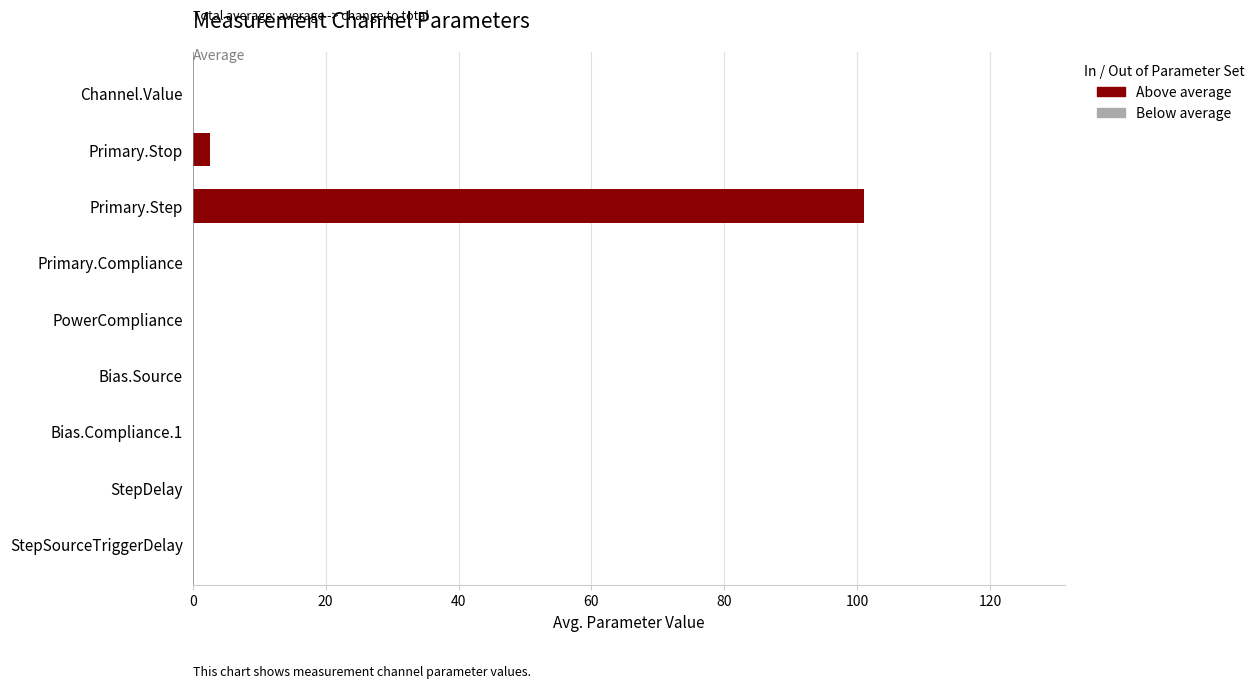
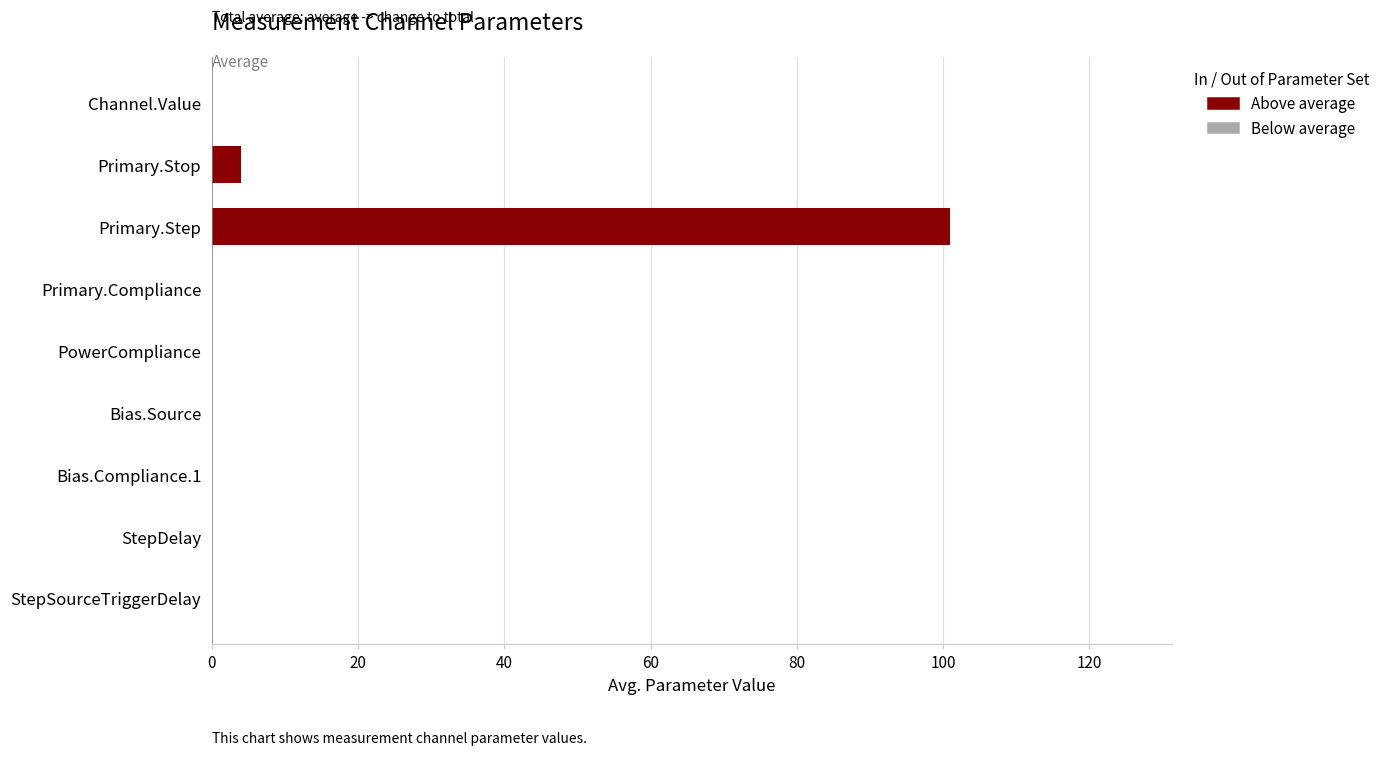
  {
    "Above average": {
      "Channel.Value": 0,
-     "Primary.Stop": 3,
+     "Primary.Stop": 4,
      "Primary.Step": 101,
      "PowerCompliance": 0,
      "Bias.Source": 0,
      "Bias.Compliance.1": 0,
      "StepDelay": 0,
      "StepSourceTriggerDelay": 0
    },
    "Below average": {
      "Channel.Value": 0,
      "Primary.Stop": 0,
      "Primary.Step": 0,
      "Primary.Compliance": 0,
      "PowerCompliance": 0,
      "Bias.Source": 0,
      "Bias.Compliance.1": 0,
      "StepDelay": 0,
      "StepSourceTriggerDelay": 0
    }
  }
